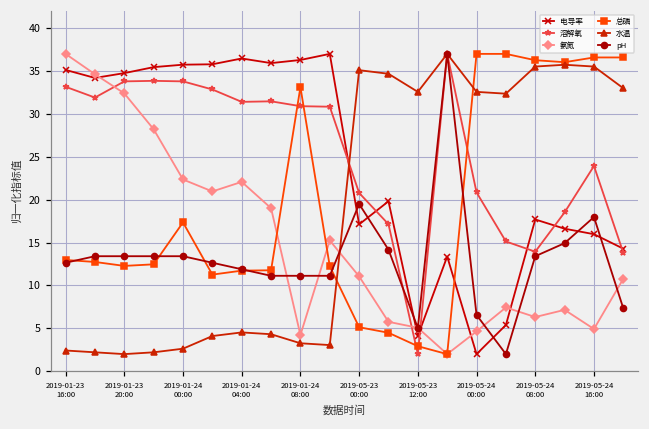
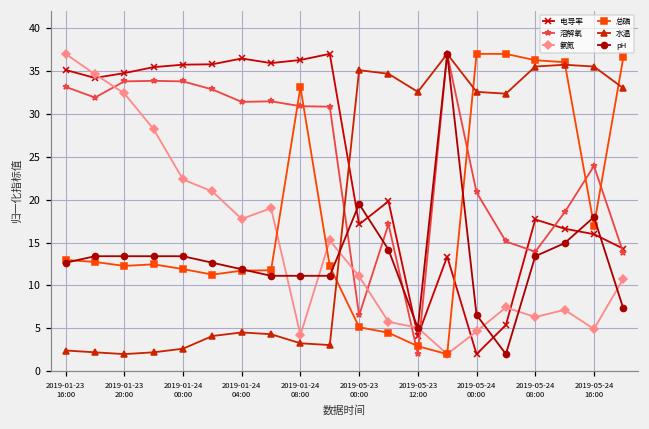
  {
    "溶解氧": {
      "2019-01-23 16:00": 33,
      "2019-01-23 20:00": 34,
      "2019-01-24 00:00": 34,
      "2019-01-24 04:00": 31,
      "2019-01-24 08:00": 31,
-     "2019-05-23 00:00": 21,
+     "2019-05-23 00:00": 7,
      "2019-05-23 12:00": 2,
      "2019-05-24 00:00": 21,
      "2019-05-24 08:00": 14,
      "2019-05-24 16:00": 24
    },
    "氨氮": {
      "2019-01-23 16:00": 37,
      "2019-01-23 20:00": 32,
      "2019-01-24 00:00": 22,
-     "2019-01-24 04:00": 22,
+     "2019-01-24 04:00": 18,
      "2019-01-24 08:00": 4,
      "2019-05-23 00:00": 11,
      "2019-05-24 00:00": 5,
      "2019-05-24 08:00": 6,
      "2019-05-24 16:00": 5
    },
    "总磷": {
      "2019-01-23 16:00": 13,
      "2019-01-23 20:00": 12,
-     "2019-01-24 00:00": 17,
+     "2019-01-24 00:00": 12,
      "2019-01-24 08:00": 33,
      "2019-05-23 00:00": 5,
      "2019-05-23 12:00": 3,
      "2019-05-24 00:00": 37,
      "2019-05-24 08:00": 36,
-     "2019-05-24 16:00": 37
+     "2019-05-24 16:00": 17
    }
  }
